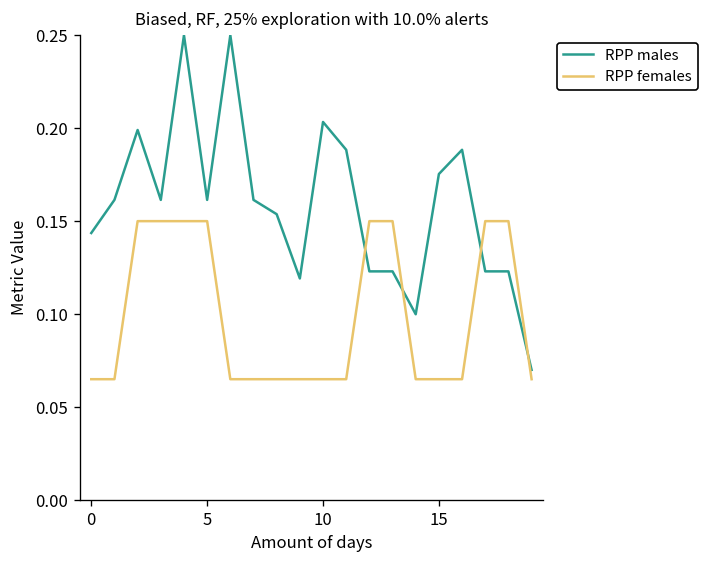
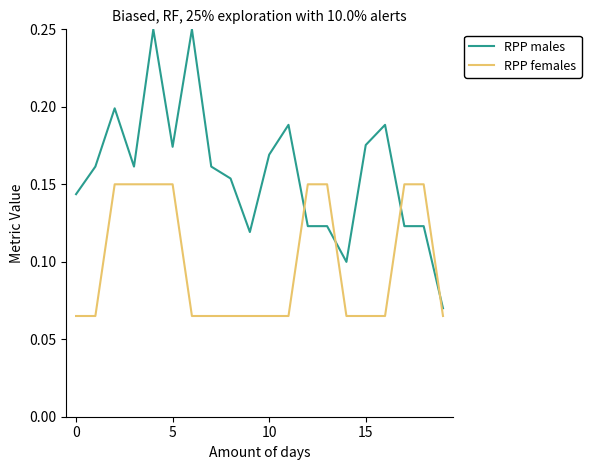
  {
    "RPP males": {
      "0": 0.144,
-     "5": 0.161,
-     "10": 0.203,
+     "5": 0.174,
+     "10": 0.169,
      "15": 0.175
    },
    "RPP females": {
      "0": 0.065,
      "5": 0.150,
      "10": 0.065,
      "15": 0.065
    }
  }
